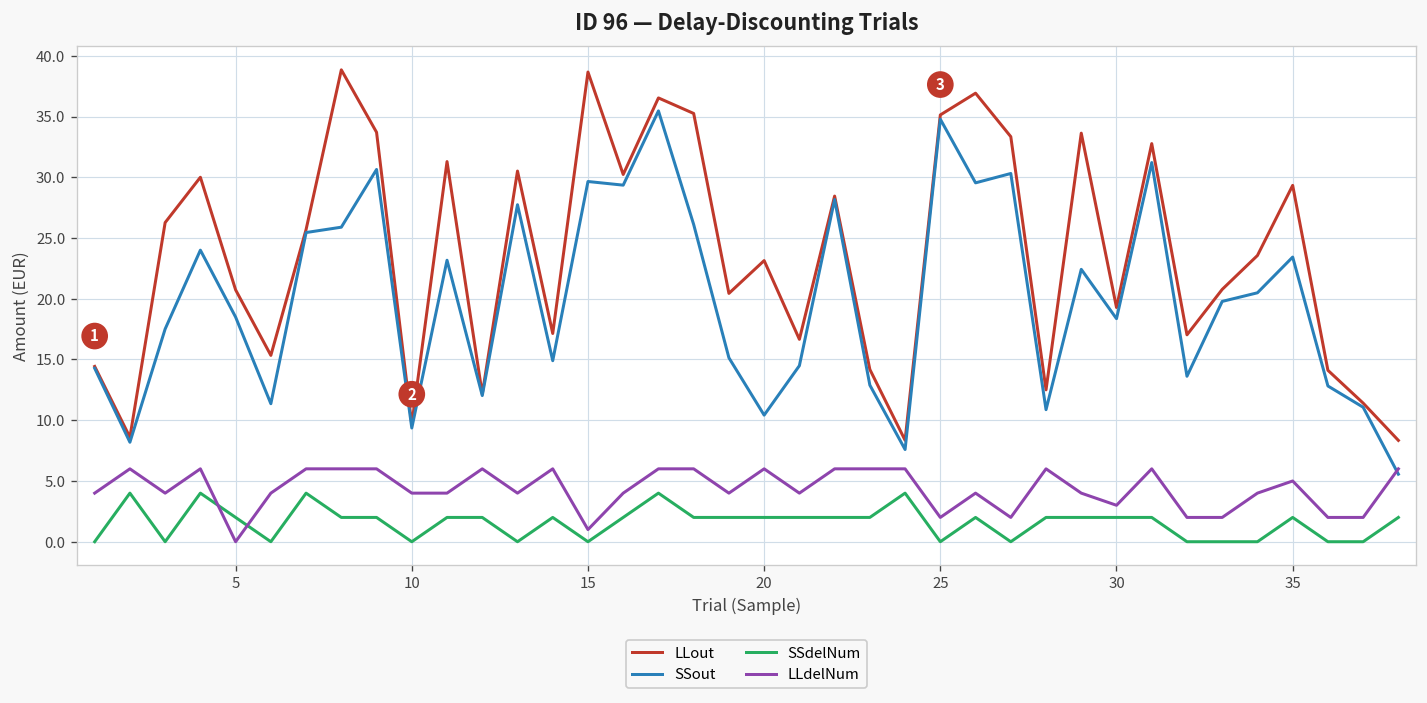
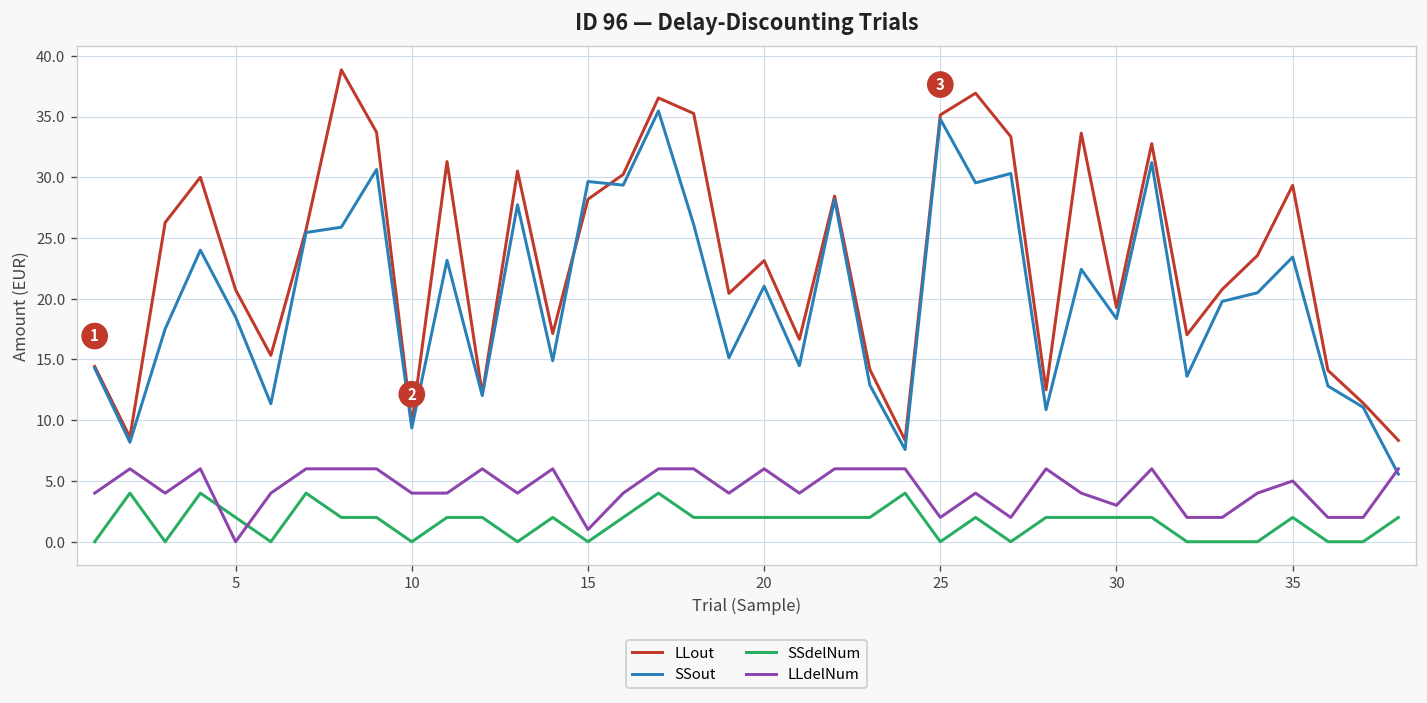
  {
    "LLout": {
      "5": 20.7,
-     "15": 38.7,
+     "15": 28.2,
      "20": 23.1,
      "30": 19.3,
      "35": 29.3
    },
    "SSout": {
      "5": 18.5,
      "10": 9.4,
      "15": 29.7,
-     "20": 10.4,
+     "20": 21.0,
      "25": 34.8,
      "30": 18.4,
      "35": 23.4
    },
    "SSdelNum": {
      "5": 2.0,
      "10": 0.0,
      "15": 0.0,
      "20": 2.0,
      "25": 0.0,
      "30": 2.0,
      "35": 2.0
    },
    "LLdelNum": {
      "5": 0.0,
      "10": 4.0,
      "15": 1.0,
      "20": 6.0,
      "25": 2.0,
      "30": 3.0,
      "35": 5.0
    }
  }
